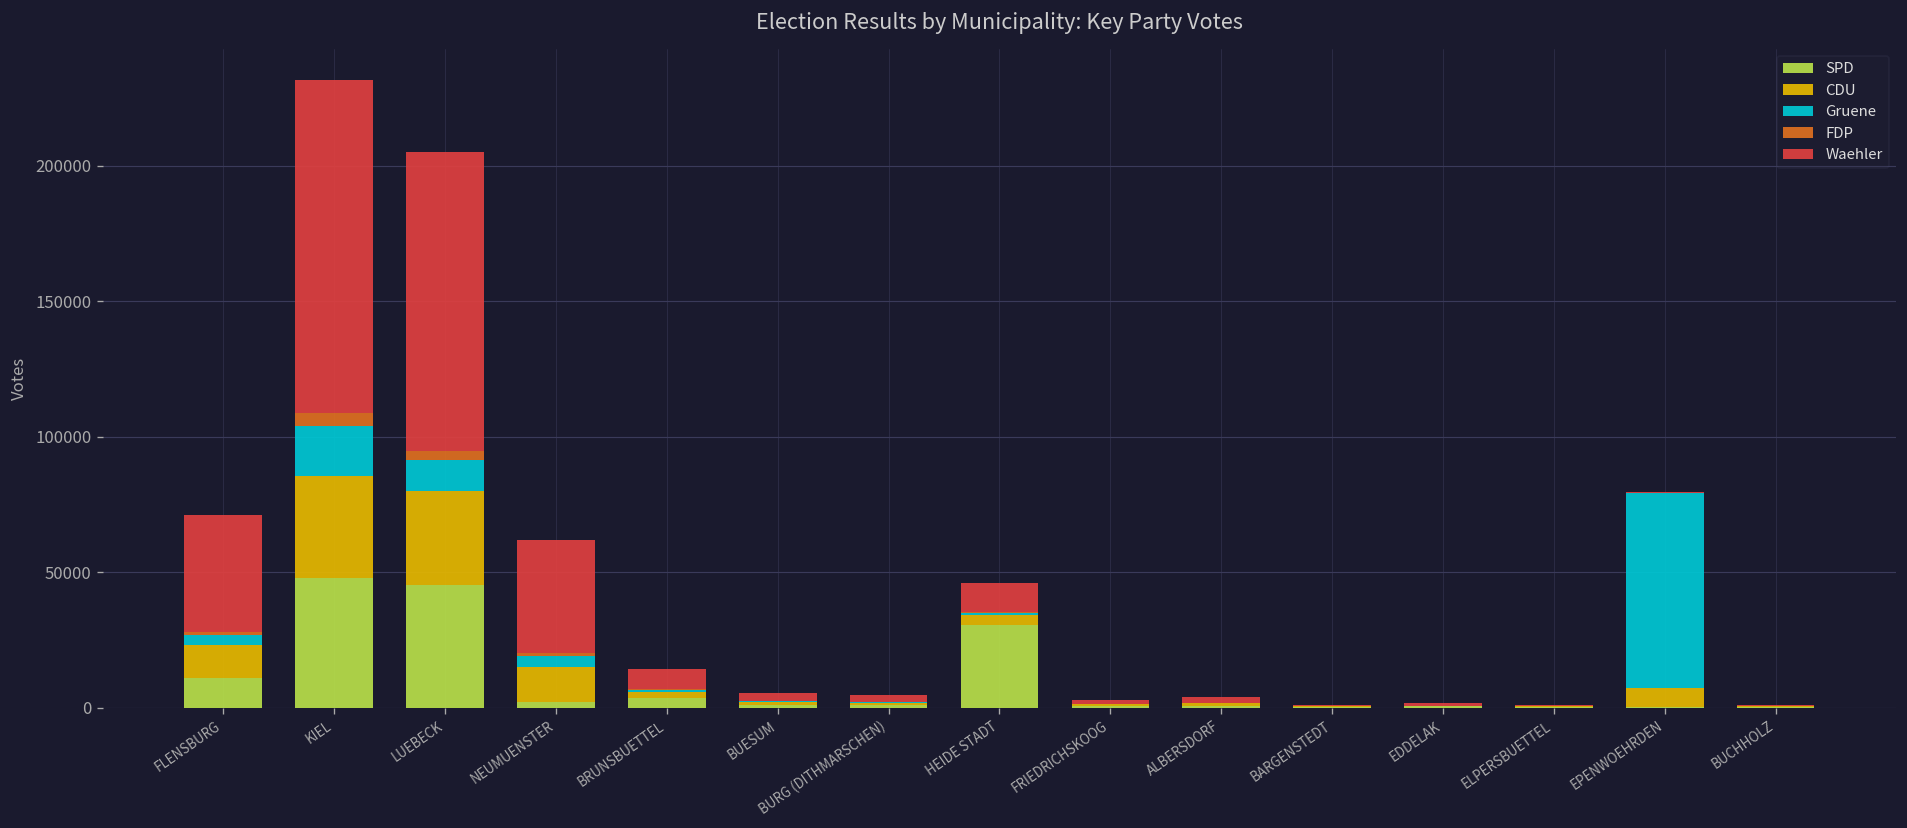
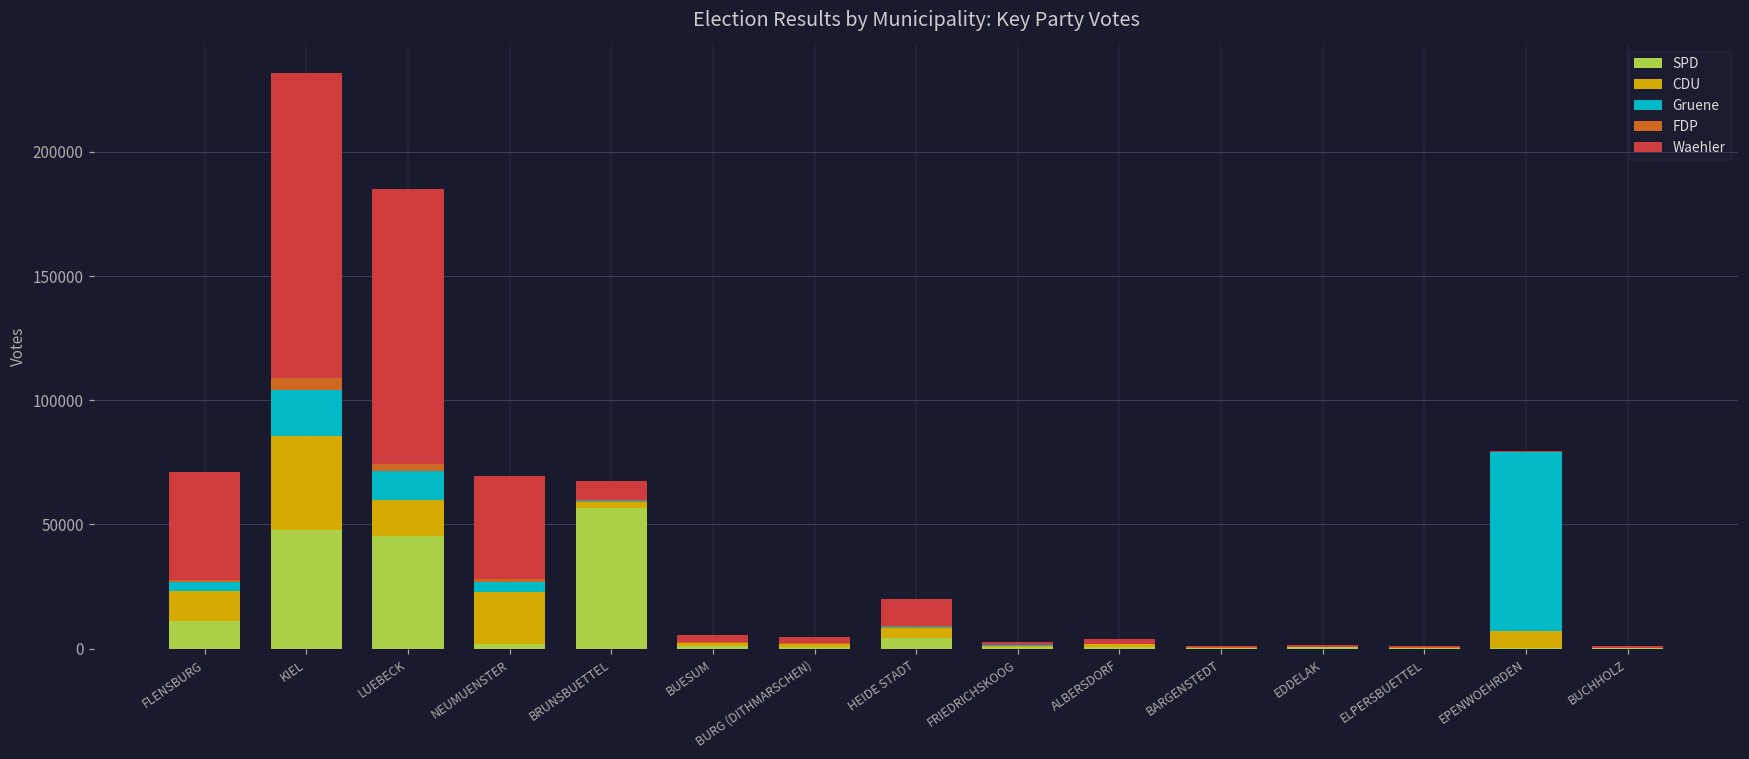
  {
    "SPD": {
      "FLENSBURG": 11000,
      "KIEL": 48000,
      "LUEBECK": 45000,
      "NEUMUENSTER": 2000,
-     "BRUNSBUETTEL": 3000,
-     "HEIDE STADT": 30000
+     "BRUNSBUETTEL": 57000,
+     "HEIDE STADT": 4000
    },
    "CDU": {
      "FLENSBURG": 12000,
      "KIEL": 38000,
-     "LUEBECK": 35000,
-     "NEUMUENSTER": 13000,
+     "LUEBECK": 15000,
+     "NEUMUENSTER": 21000,
      "BRUNSBUETTEL": 2000,
      "BUESUM": 1000,
      "HEIDE STADT": 4000,
      "EPENWOEHRDEN": 7000
    },
    "Gruene": {
      "FLENSBURG": 4000,
      "KIEL": 18000,
      "LUEBECK": 12000,
      "NEUMUENSTER": 4000,
      "EPENWOEHRDEN": 72000
    }
  }
